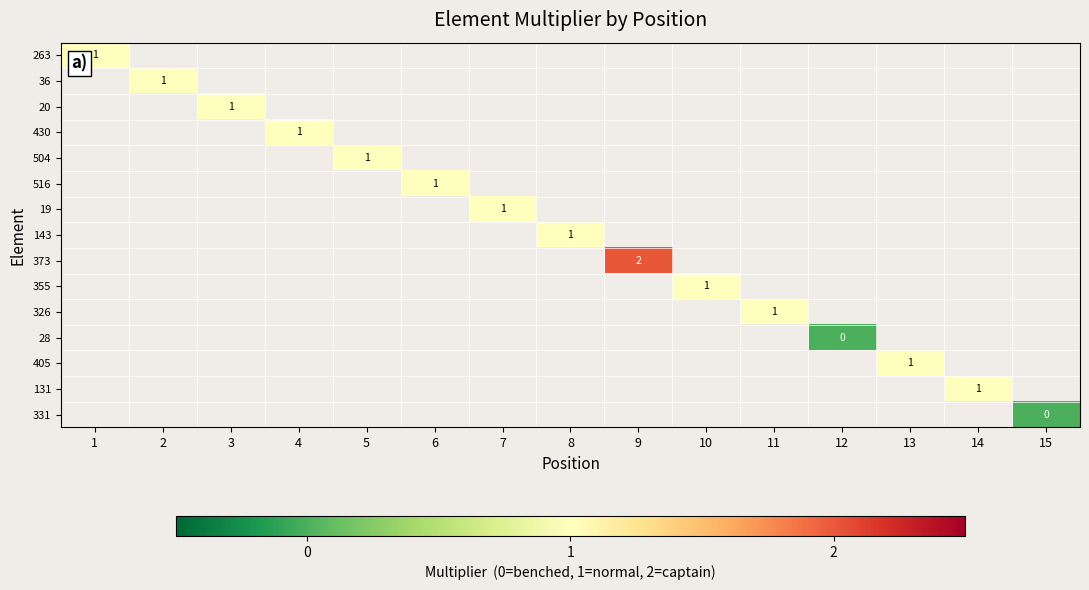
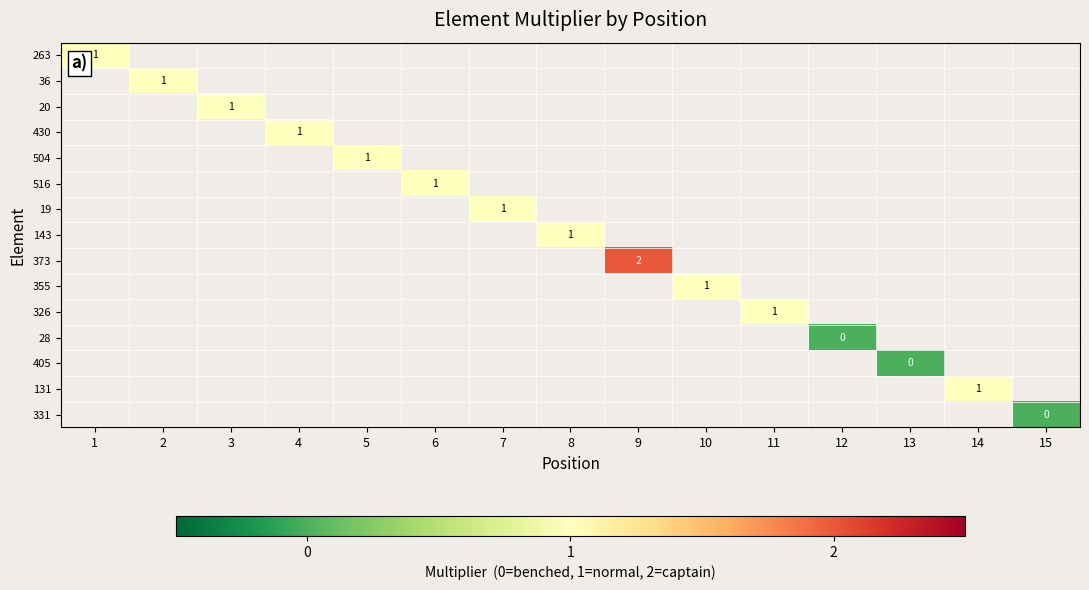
  {
    "263": {
      "1": 1
    },
    "36": {
      "2": 1
    },
    "20": {
      "3": 1
    },
    "430": {
      "4": 1
    },
    "504": {
      "5": 1
    },
    "516": {
      "6": 1
    },
    "19": {
      "7": 1
    },
    "143": {
      "8": 1
    },
    "373": {
      "9": 2
    },
    "355": {
      "10": 1
    },
    "326": {
      "11": 1
    },
    "28": {
      "12": 0
    },
    "405": {
-     "13": 1
+     "13": 0
    },
    "131": {
      "14": 1
    },
    "331": {
      "15": 0
    }
  }
